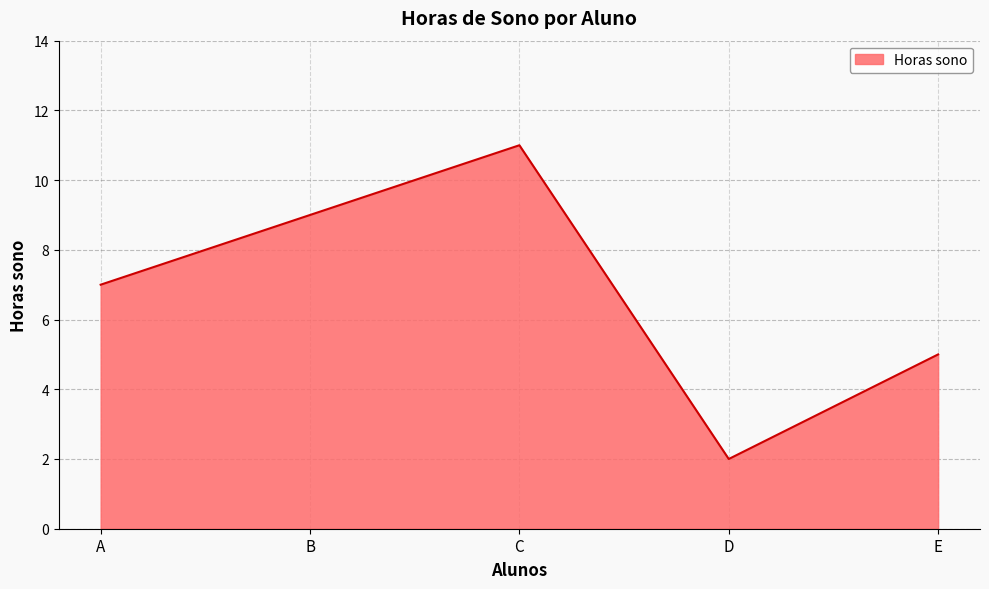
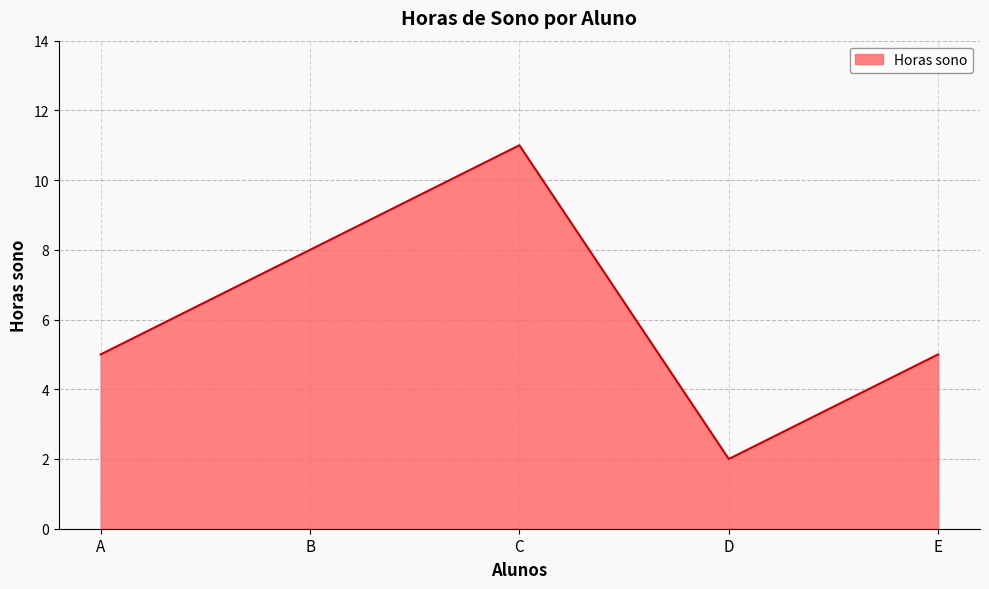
  {
-   "A": 7,
-   "B": 9,
+   "A": 5,
+   "B": 8,
    "C": 11,
    "D": 2,
    "E": 5
  }
